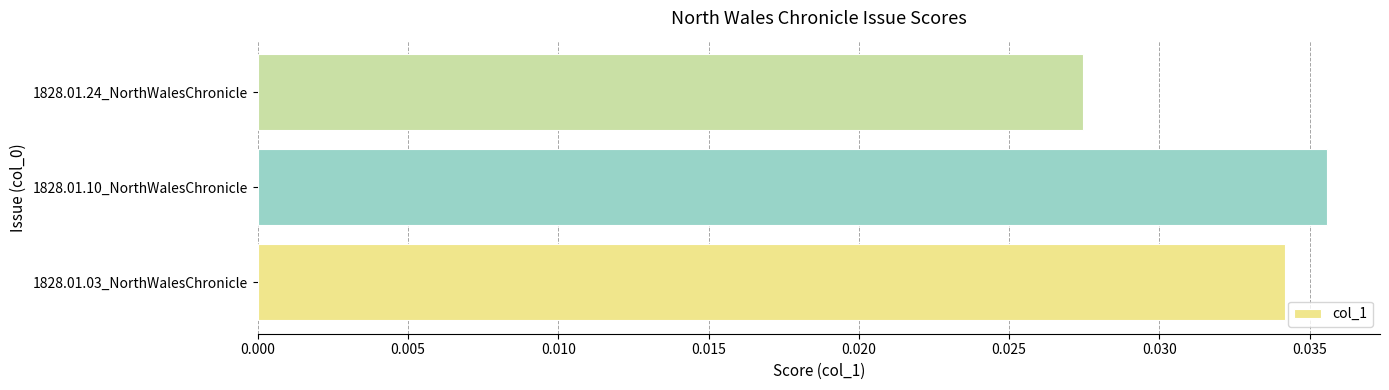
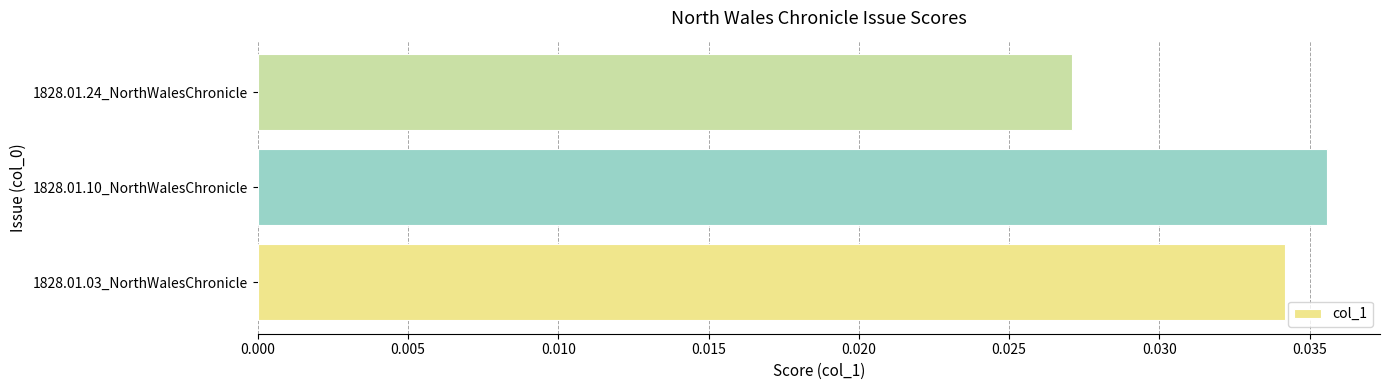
  {
-   "1828.01.24_NorthWalesChronicle": 0.0275,
+   "1828.01.24_NorthWalesChronicle": 0.0271,
    "1828.01.10_NorthWalesChronicle": 0.0356,
    "1828.01.03_NorthWalesChronicle": 0.0342
  }
